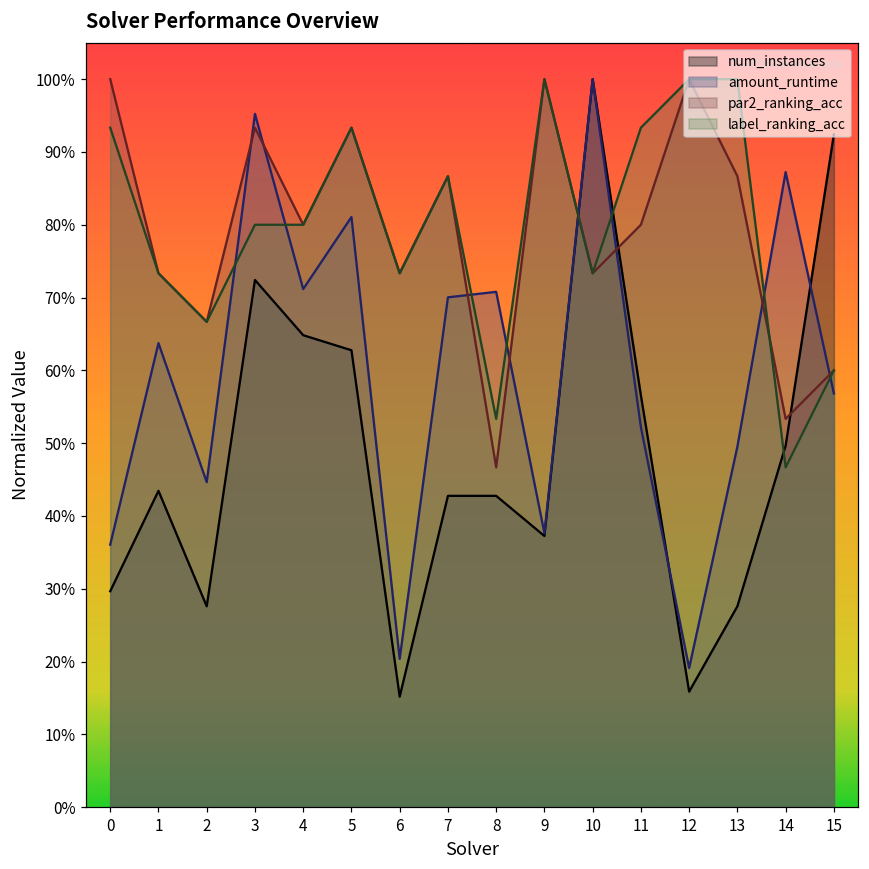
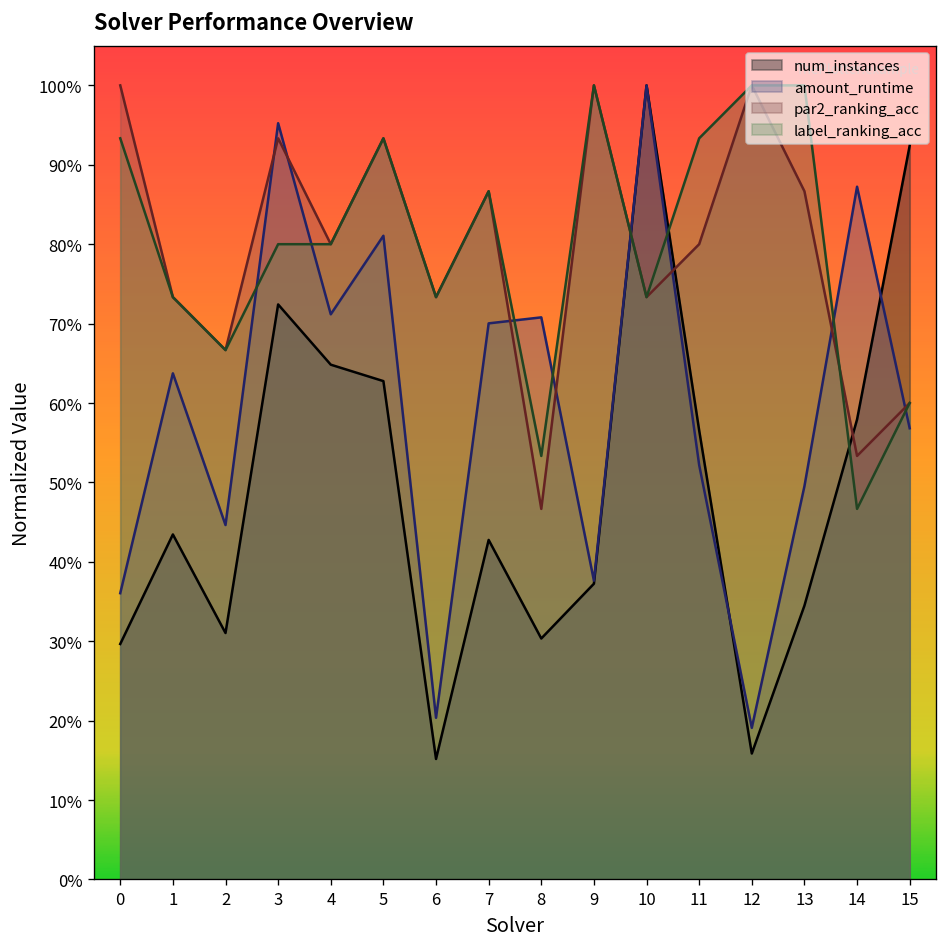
  {
    "num_instances": {
      "0": "30%",
      "1": "43%",
-     "2": "28%",
+     "2": "31%",
      "3": "72%",
      "4": "65%",
      "5": "63%",
      "6": "15%",
      "7": "43%",
-     "8": "43%",
+     "8": "30%",
      "9": "37%",
      "11": "57%",
      "12": "16%",
-     "13": "28%",
-     "14": "50%"
+     "13": "34%",
+     "14": "58%"
    }
  }
